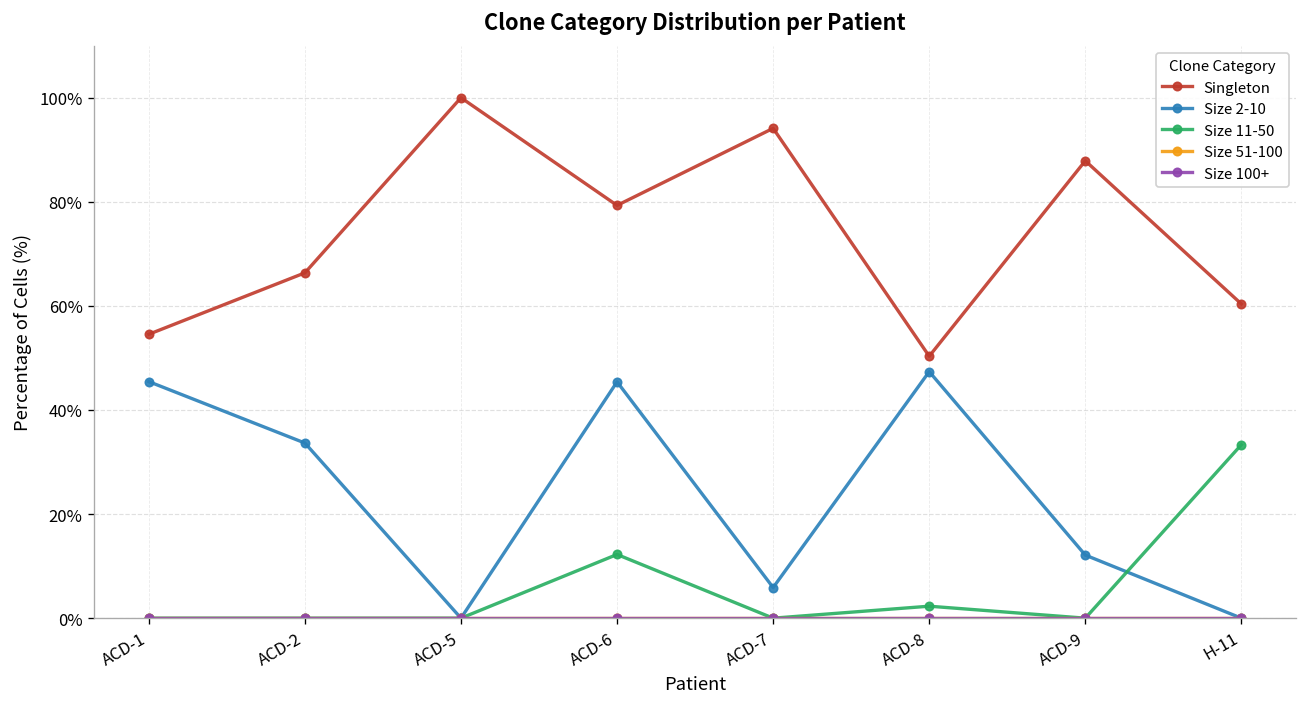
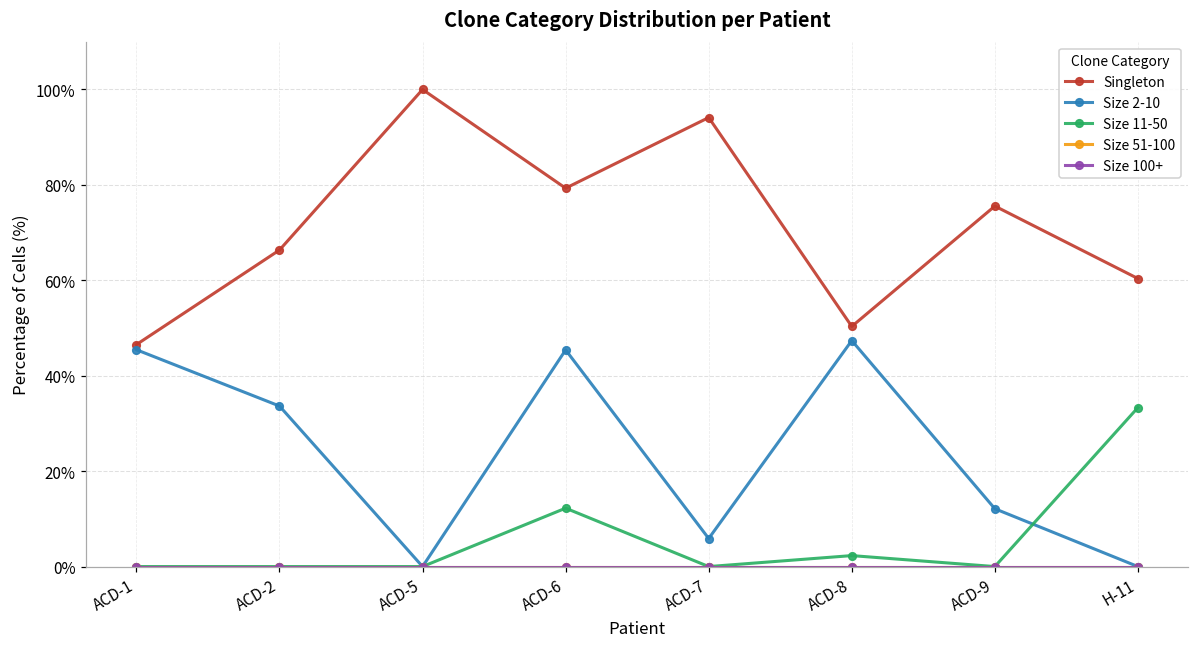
  {
    "Singleton": {
-     "ACD-1": "55%",
+     "ACD-1": "47%",
      "ACD-2": "66%",
      "ACD-5": "100%",
      "ACD-6": "79%",
      "ACD-7": "94%",
      "ACD-8": "50%",
-     "ACD-9": "88%",
+     "ACD-9": "76%",
      "H-11": "60%"
    },
    "Size 2-10": {
      "ACD-1": "45%",
      "ACD-2": "34%",
      "ACD-6": "45%",
      "ACD-7": "6%",
      "ACD-8": "47%",
      "ACD-9": "12%"
    },
    "Size 11-50": {
      "ACD-6": "12%",
      "ACD-8": "2%",
      "H-11": "33%"
    },
    "Size 100+": {
      "ACD-6": "0%",
      "ACD-8": "0%"
    }
  }
